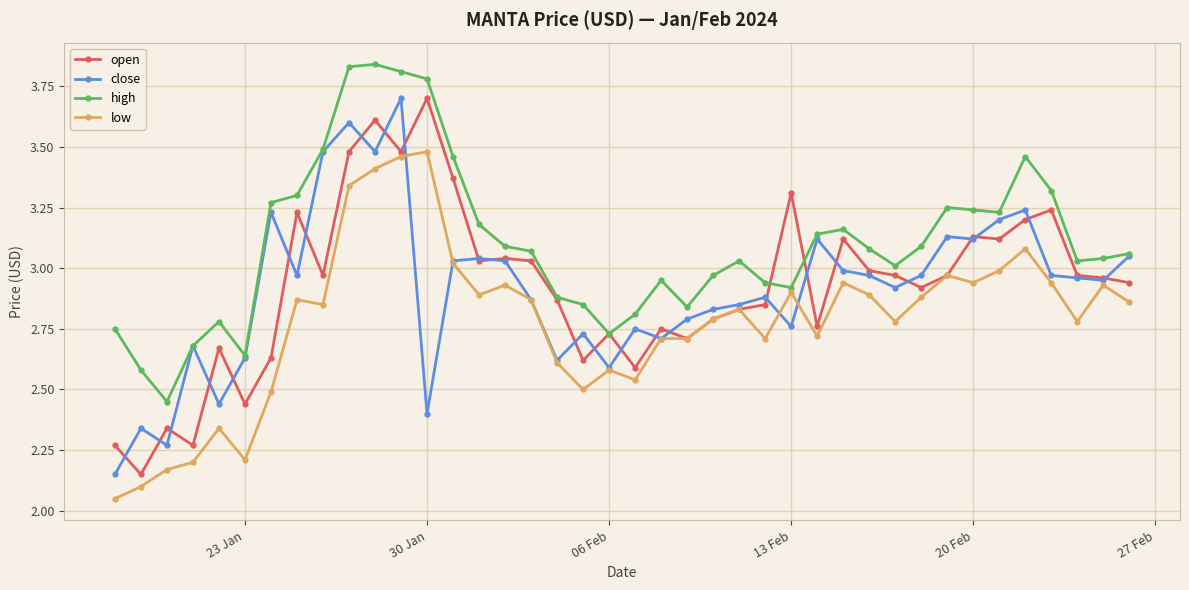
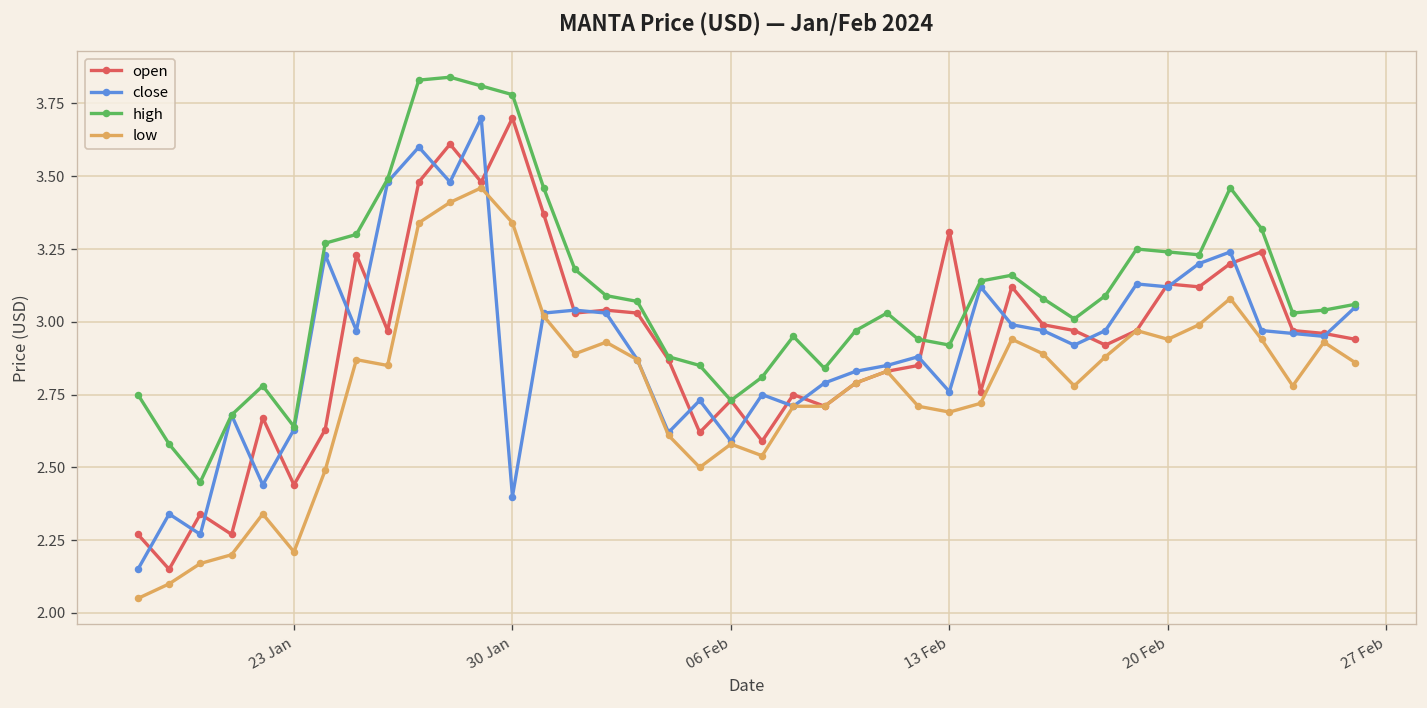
  {
    "open": {
      "23 Jan": 2.44,
      "30 Jan": 3.70,
      "13 Feb": 3.31
    },
    "close": {
      "30 Jan": 2.40,
      "13 Feb": 2.76
    },
    "high": {
      "30 Jan": 3.78,
      "13 Feb": 2.92,
      "20 Feb": 3.24
    },
    "low": {
      "23 Jan": 2.21,
-     "30 Jan": 3.48,
-     "13 Feb": 2.90,
+     "30 Jan": 3.34,
+     "13 Feb": 2.69,
      "20 Feb": 2.94
    }
  }
